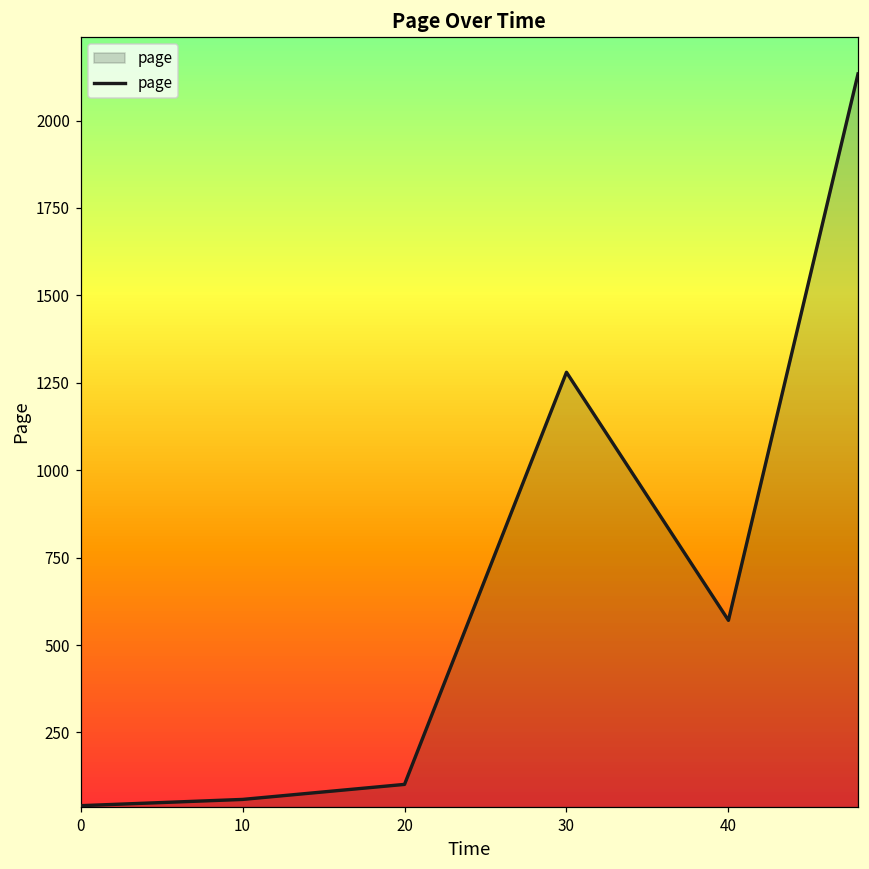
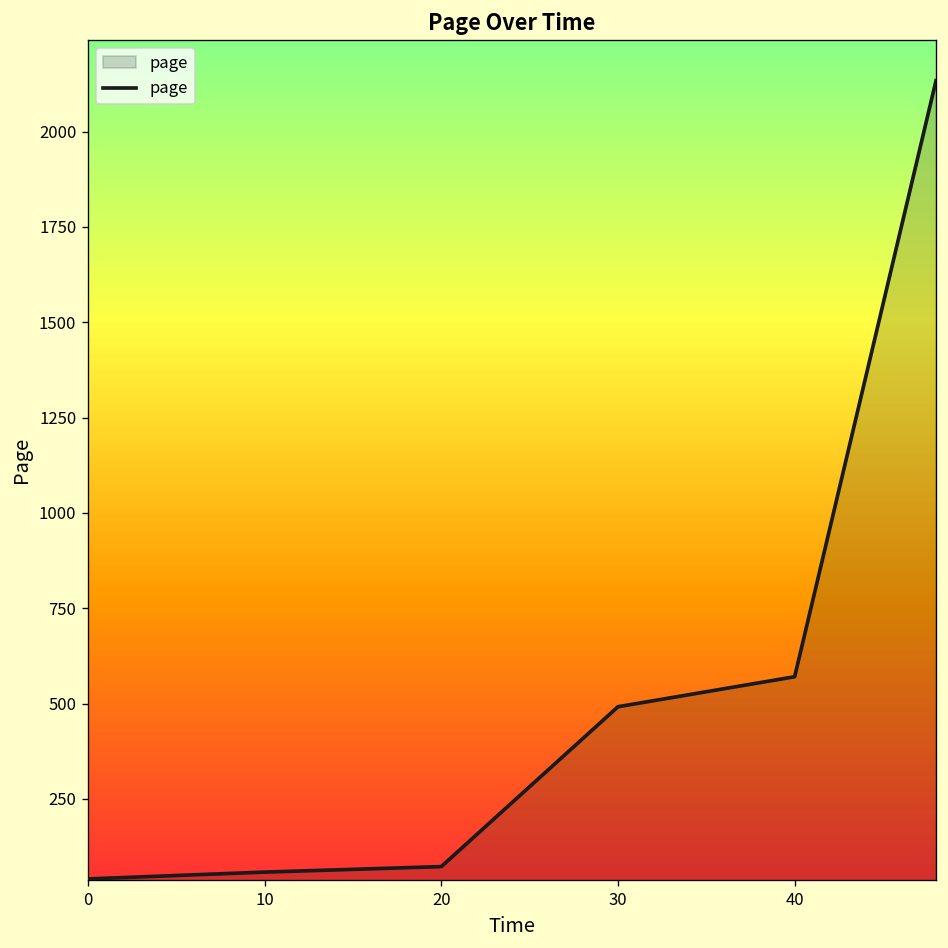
  {
    "0": 40,
    "10": 60,
-   "20": 100,
-   "30": 1280,
+   "20": 70,
+   "30": 490,
    "40": 570
  }
